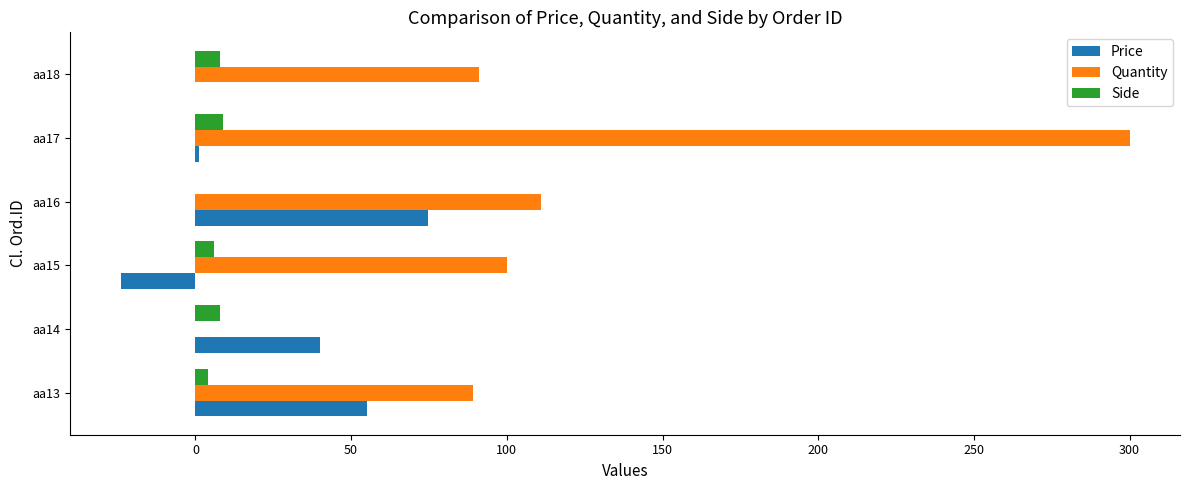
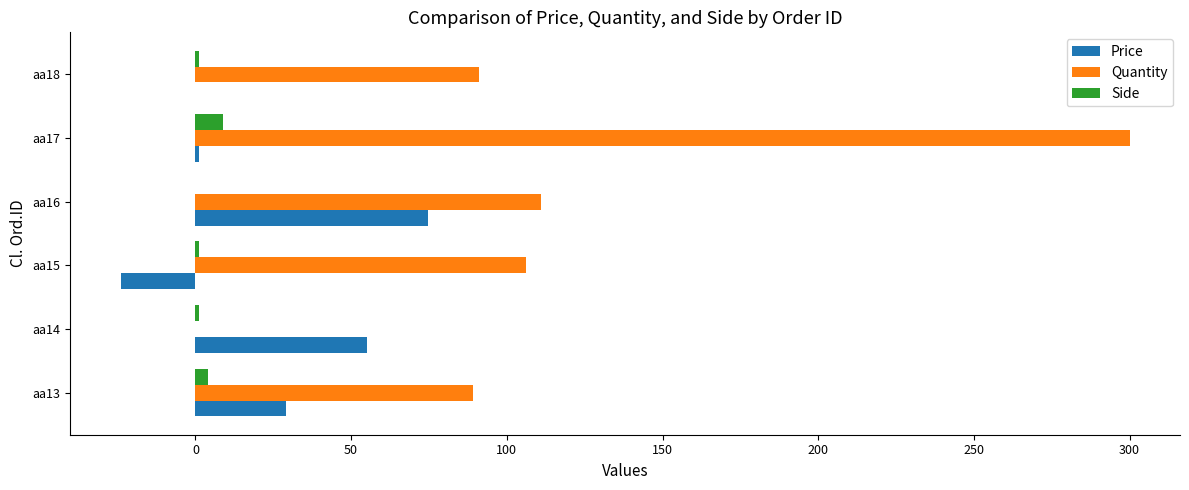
  {
    "Price": {
      "aa18": 0,
      "aa17": 1,
      "aa16": 75,
      "aa15": -24,
-     "aa14": 40,
-     "aa13": 55
+     "aa14": 55,
+     "aa13": 29
    },
    "Quantity": {
      "aa18": 91,
      "aa17": 300,
      "aa16": 111,
-     "aa15": 100,
+     "aa15": 106,
      "aa14": 0,
      "aa13": 89
    },
    "Side": {
-     "aa18": 8,
+     "aa18": 1,
      "aa17": 9,
      "aa16": 0,
-     "aa15": 6,
-     "aa14": 8,
+     "aa15": 1,
+     "aa14": 1,
      "aa13": 4
    }
  }
